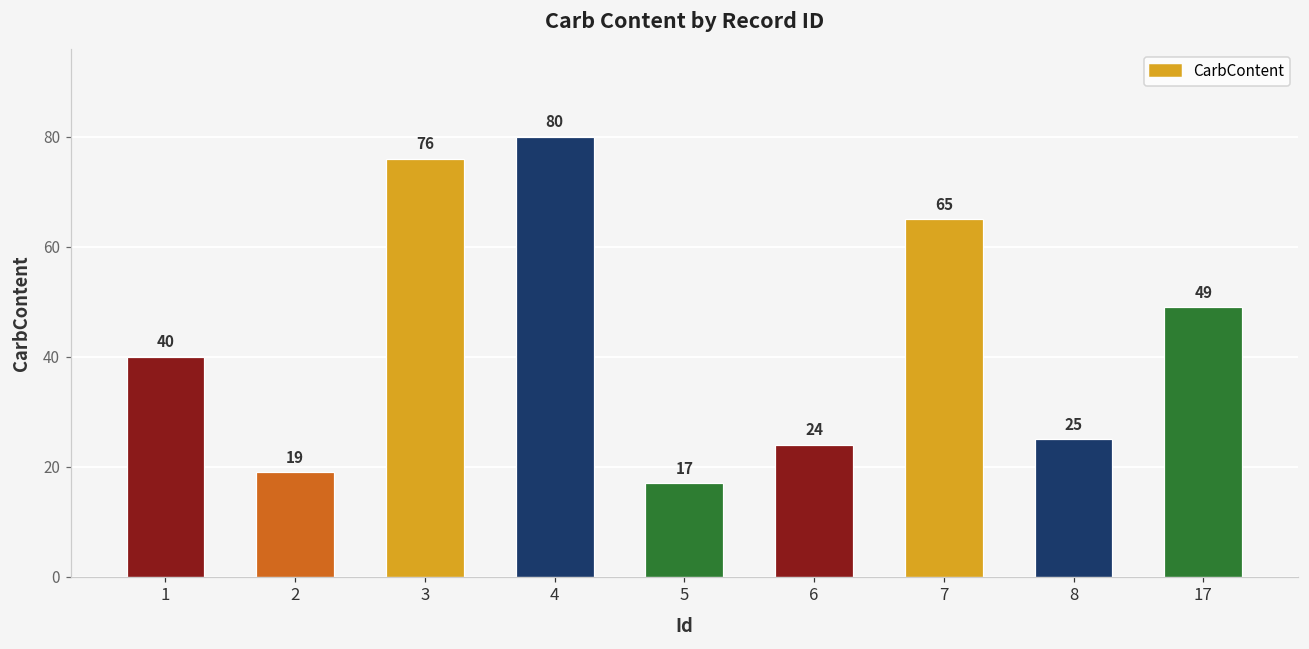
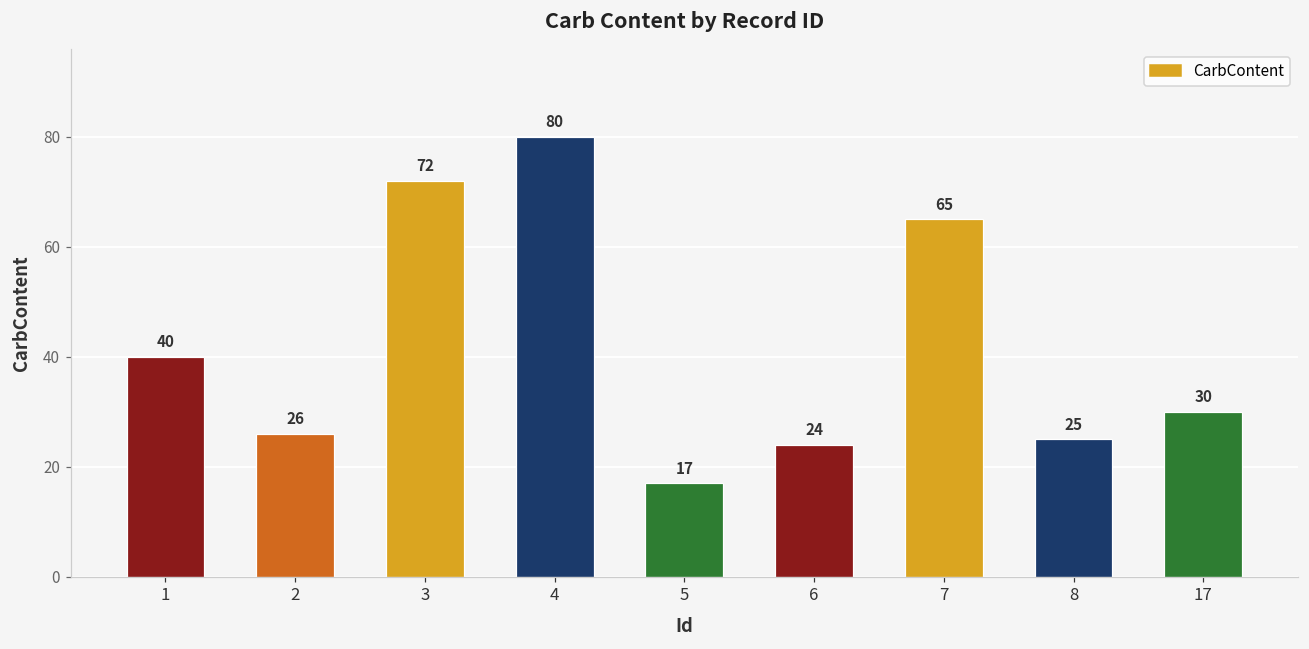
  {
    "1": 40,
-   "2": 19,
-   "3": 76,
+   "2": 26,
+   "3": 72,
    "4": 80,
    "5": 17,
    "6": 24,
    "7": 65,
    "8": 25,
-   "17": 49
+   "17": 30
  }
